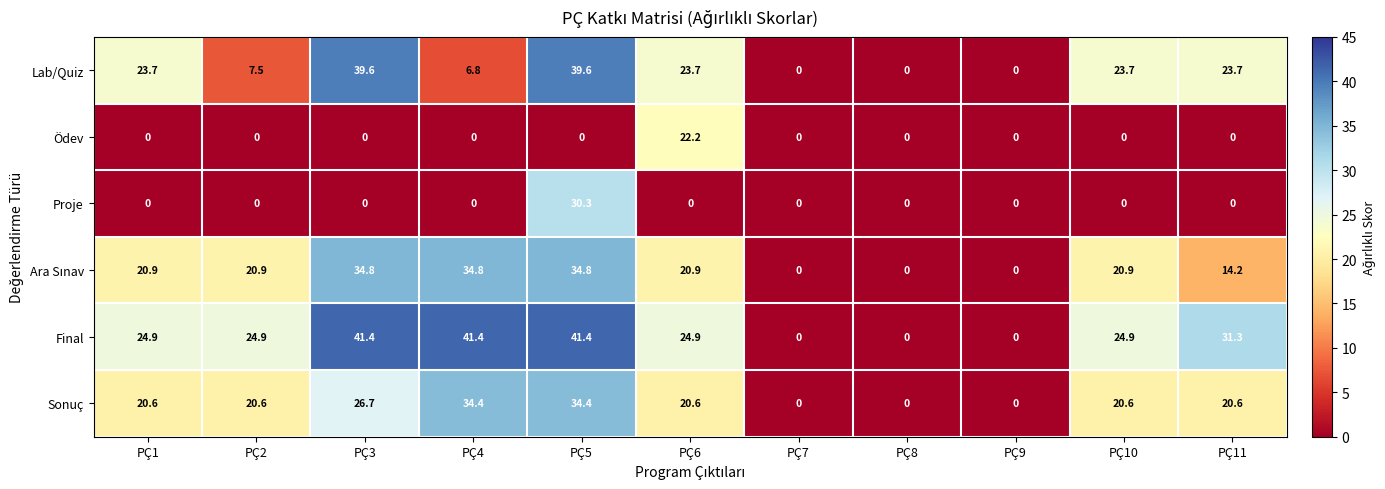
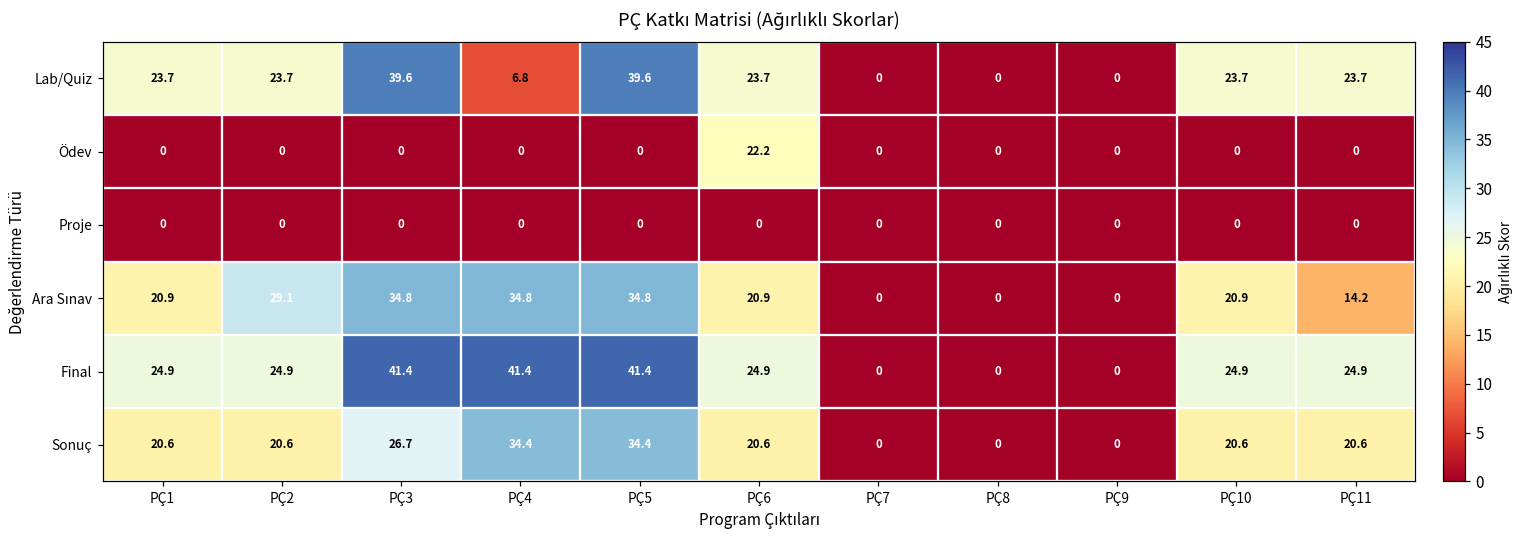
  {
    "Lab/Quiz": {
      "PÇ1": 23.7,
-     "PÇ2": 7.5,
+     "PÇ2": 23.7,
      "PÇ3": 39.6,
      "PÇ4": 6.8,
      "PÇ5": 39.6,
      "PÇ6": 23.7,
      "PÇ7": 0,
      "PÇ8": 0,
      "PÇ9": 0,
      "PÇ10": 23.7,
      "PÇ11": 23.7
    },
    "Ödev": {
      "PÇ1": 0,
      "PÇ2": 0,
      "PÇ3": 0,
      "PÇ4": 0,
      "PÇ5": 0,
      "PÇ6": 22.2,
      "PÇ7": 0,
      "PÇ8": 0,
      "PÇ9": 0,
      "PÇ10": 0,
      "PÇ11": 0
    },
    "Proje": {
      "PÇ1": 0,
      "PÇ2": 0,
      "PÇ3": 0,
      "PÇ4": 0,
-     "PÇ5": 30.3,
+     "PÇ5": 0,
      "PÇ6": 0,
      "PÇ7": 0,
      "PÇ8": 0,
      "PÇ9": 0,
      "PÇ10": 0,
      "PÇ11": 0
    },
    "Ara Sınav": {
      "PÇ1": 20.9,
-     "PÇ2": 20.9,
+     "PÇ2": 29.1,
      "PÇ3": 34.8,
      "PÇ4": 34.8,
      "PÇ5": 34.8,
      "PÇ6": 20.9,
      "PÇ7": 0,
      "PÇ8": 0,
      "PÇ9": 0,
      "PÇ10": 20.9,
      "PÇ11": 14.2
    },
    "Final": {
      "PÇ1": 24.9,
      "PÇ2": 24.9,
      "PÇ3": 41.4,
      "PÇ4": 41.4,
      "PÇ5": 41.4,
      "PÇ6": 24.9,
      "PÇ7": 0,
      "PÇ8": 0,
      "PÇ9": 0,
      "PÇ10": 24.9,
-     "PÇ11": 31.3
+     "PÇ11": 24.9
    },
    "Sonuç": {
      "PÇ1": 20.6,
      "PÇ2": 20.6,
      "PÇ3": 26.7,
      "PÇ4": 34.4,
      "PÇ5": 34.4,
      "PÇ6": 20.6,
      "PÇ7": 0,
      "PÇ8": 0,
      "PÇ9": 0,
      "PÇ10": 20.6,
      "PÇ11": 20.6
    }
  }
